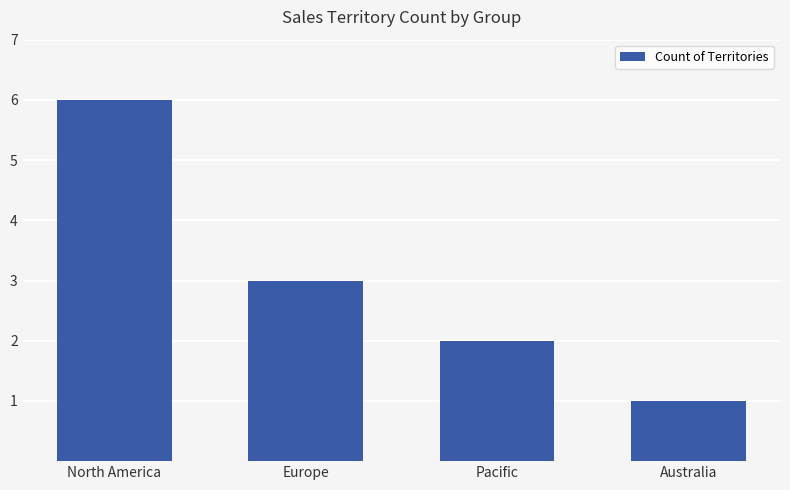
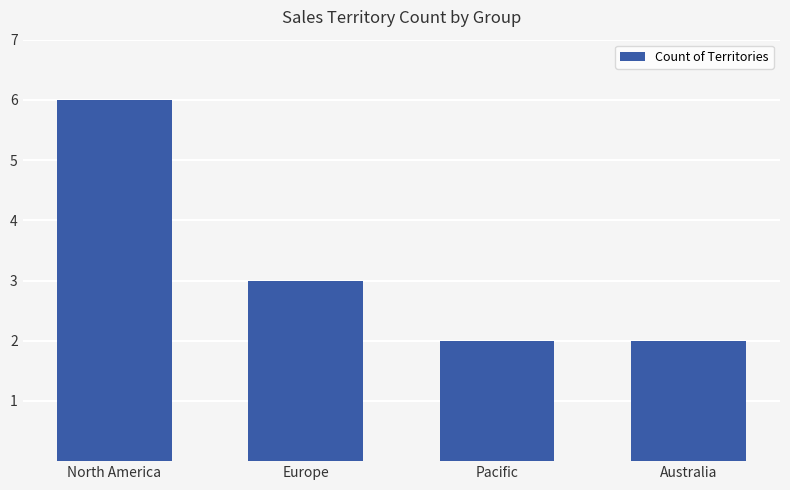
  {
    "North America": 6,
    "Europe": 3,
    "Pacific": 2,
-   "Australia": 1
+   "Australia": 2
  }
